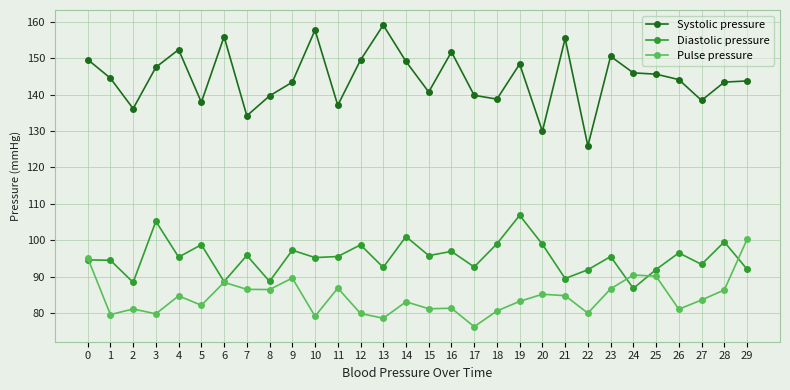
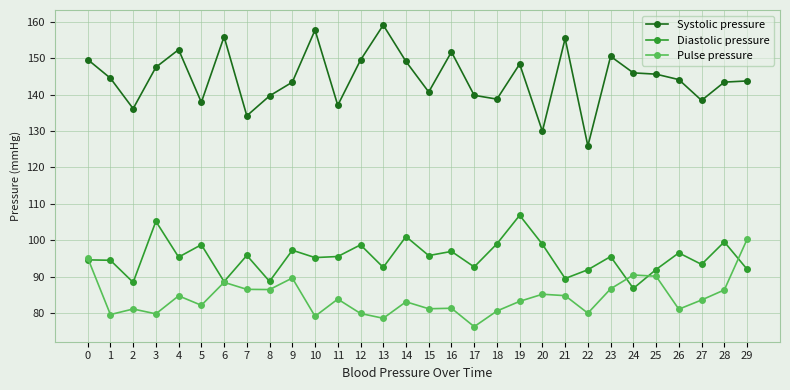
  {
    "Pulse pressure": {
      "1": 80,
      "2": 81,
      "3": 80,
      "4": 85,
      "5": 82,
      "7": 87,
      "8": 86,
      "9": 90,
      "10": 79,
-     "11": 87,
+     "11": 84,
      "12": 80,
      "13": 79,
      "14": 83,
      "15": 81,
      "16": 81,
      "17": 76,
      "18": 81,
      "19": 83,
      "20": 85,
      "21": 85,
      "22": 80,
      "23": 87,
      "24": 90,
      "25": 90,
      "26": 81,
      "27": 84,
      "28": 86,
      "29": 100
    }
  }
